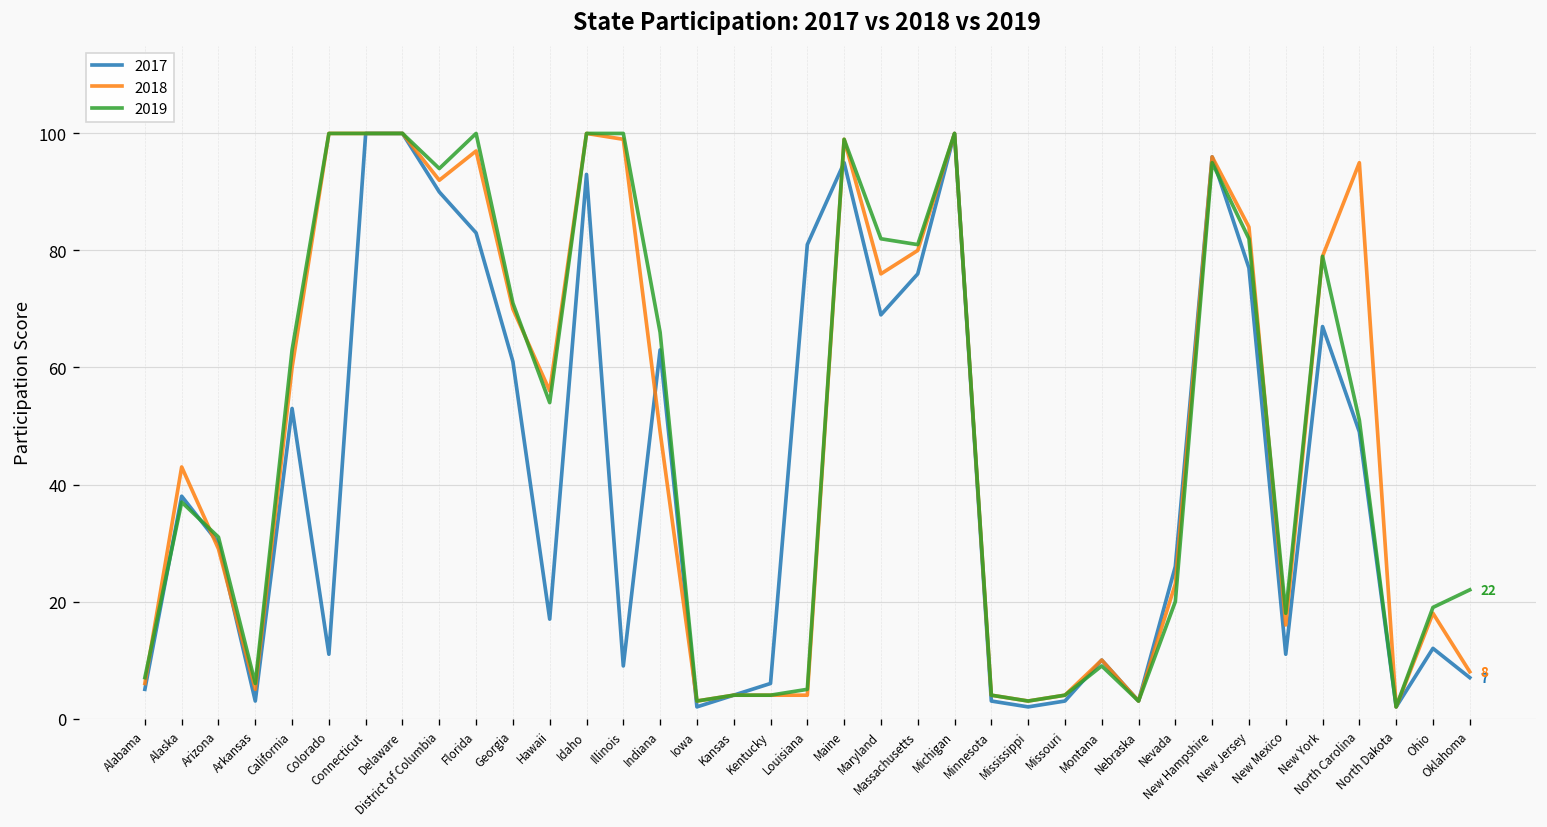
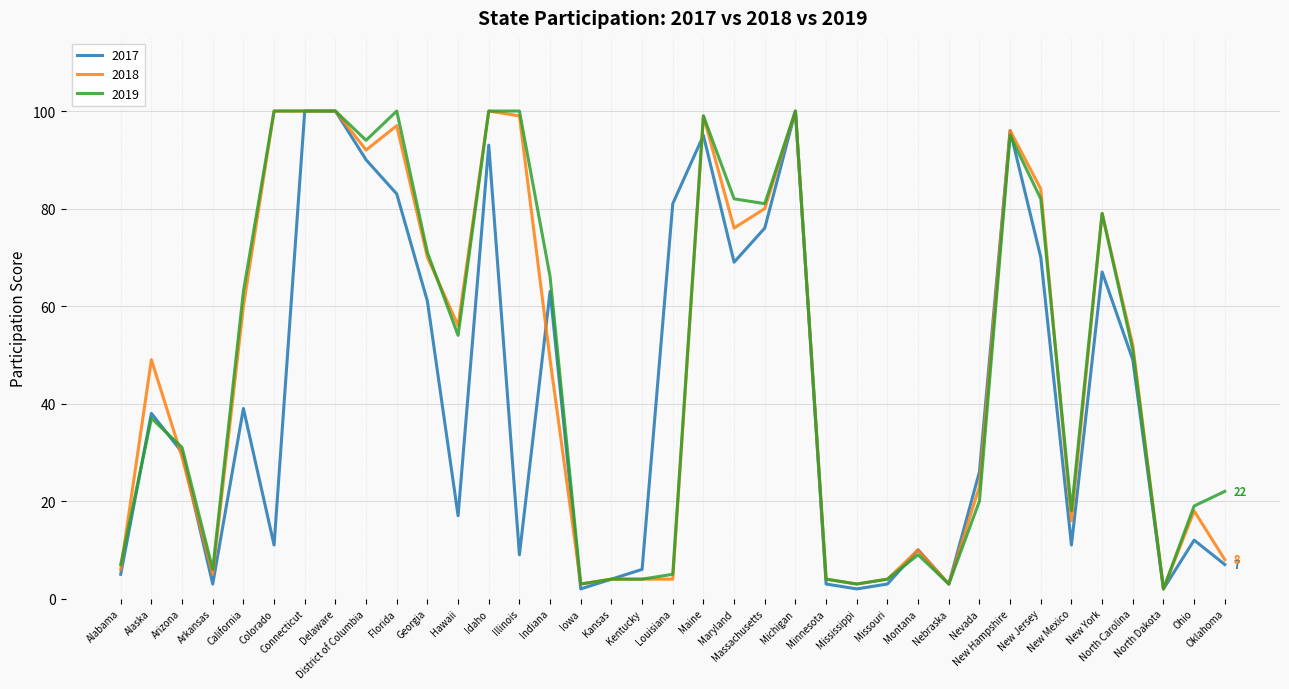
  {
    "2017": {
      "Alabama": 5,
      "Alaska": 38,
      "Arizona": 30,
      "Arkansas": 3,
-     "California": 53,
+     "California": 39,
      "Colorado": 11,
      "District of Columbia": 90,
      "Florida": 83,
      "Georgia": 61,
      "Hawaii": 17,
      "Idaho": 93,
      "Illinois": 9,
      "Indiana": 63,
      "Iowa": 2,
      "Kentucky": 6,
      "Louisiana": 81,
      "Maine": 95,
      "Maryland": 69,
      "Massachusetts": 76,
      "Minnesota": 3,
      "Mississippi": 2,
      "Missouri": 3,
      "Nevada": 26,
-     "New Jersey": 77,
+     "New Jersey": 70,
      "New Mexico": 11,
      "New York": 67,
      "North Carolina": 49,
      "Ohio": 12
    },
    "2018": {
      "Alabama": 6,
-     "Alaska": 43,
+     "Alaska": 49,
      "Arizona": 29,
      "Arkansas": 5,
      "California": 60,
      "District of Columbia": 92,
      "Florida": 97,
      "Georgia": 70,
      "Hawaii": 56,
      "Illinois": 99,
      "Indiana": 49,
      "Louisiana": 4,
      "Maryland": 76,
      "Massachusetts": 80,
      "Nevada": 23,
      "New Jersey": 84,
      "New Mexico": 16,
-     "North Carolina": 95,
+     "North Carolina": 52,
      "Ohio": 18
    },
    "2019": {
      "Oklahoma": 22
    }
  }
